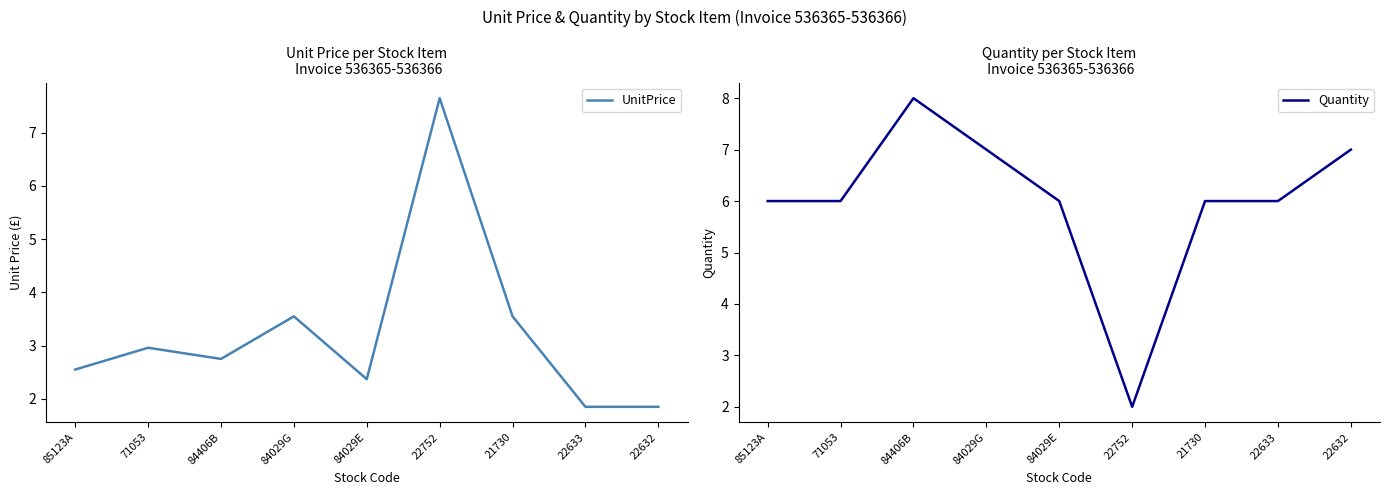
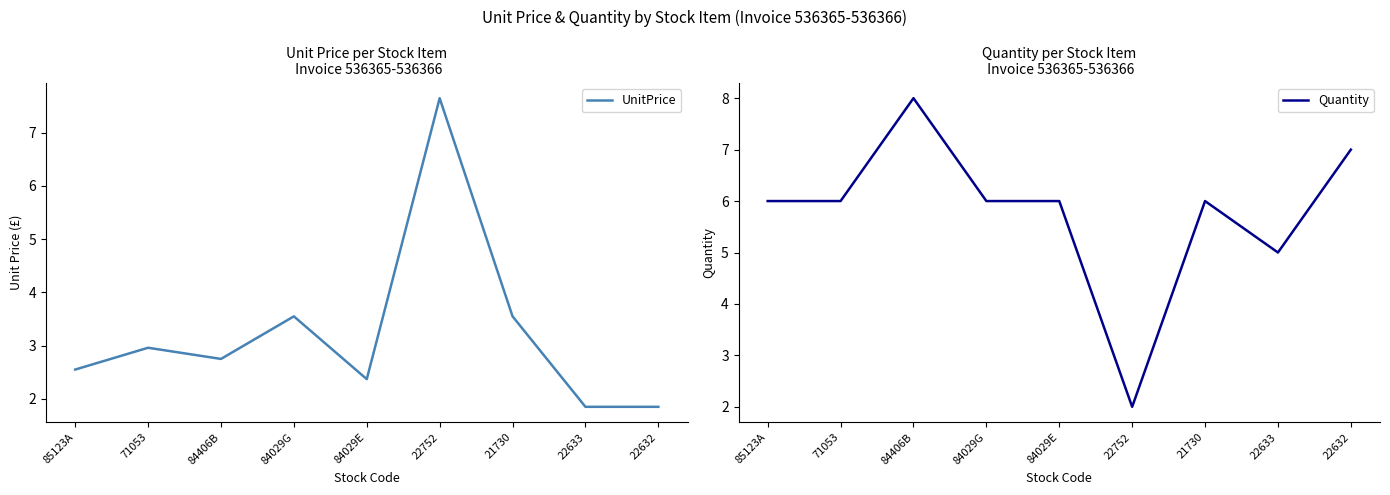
  {
    "Unit Price per Stock Item Invoice 536365-536366": {
      "85123A": 2.6,
      "71053": 3.0,
      "84406B": 2.8,
      "84029G": 3.6,
      "84029E": 2.4,
      "22752": 7.7,
      "21730": 3.6,
      "22633": 1.9,
      "22632": 1.9
    },
    "Quantity per Stock Item Invoice 536365-536366": {
      "85123A": 6,
      "71053": 6,
      "84406B": 8,
-     "84029G": 7,
+     "84029G": 6,
      "84029E": 6,
      "22752": 2,
      "21730": 6,
-     "22633": 6,
+     "22633": 5,
      "22632": 7
    }
  }
